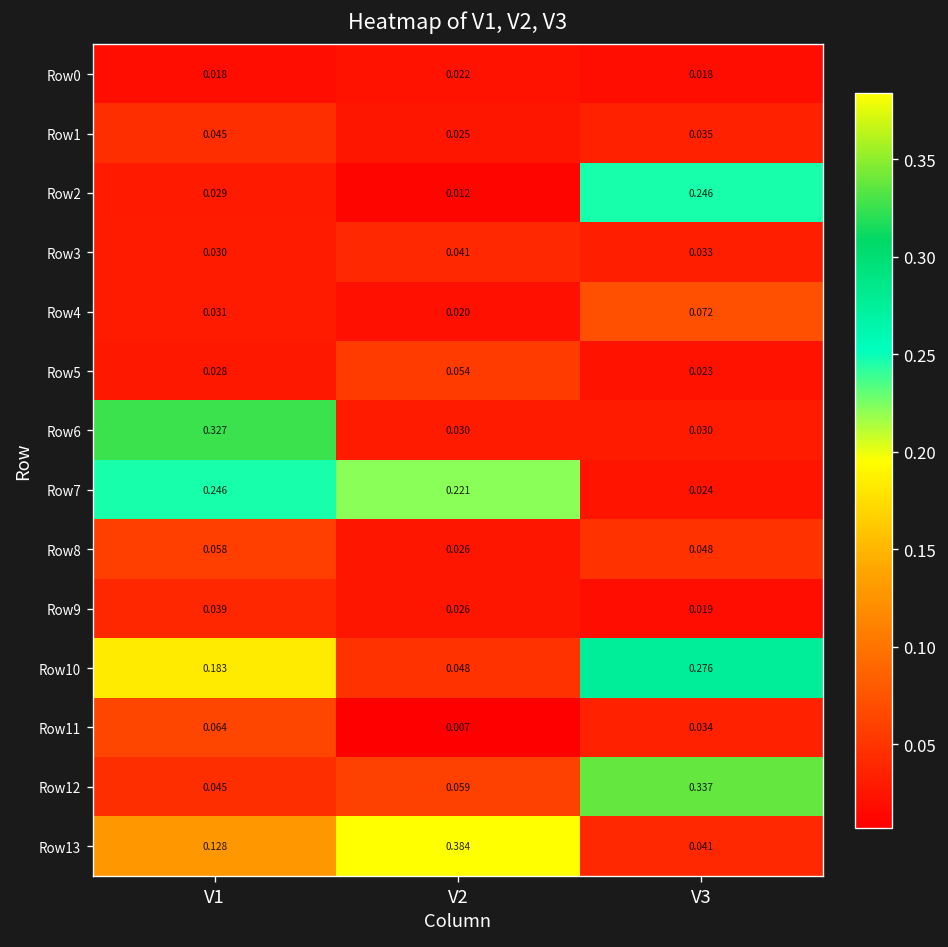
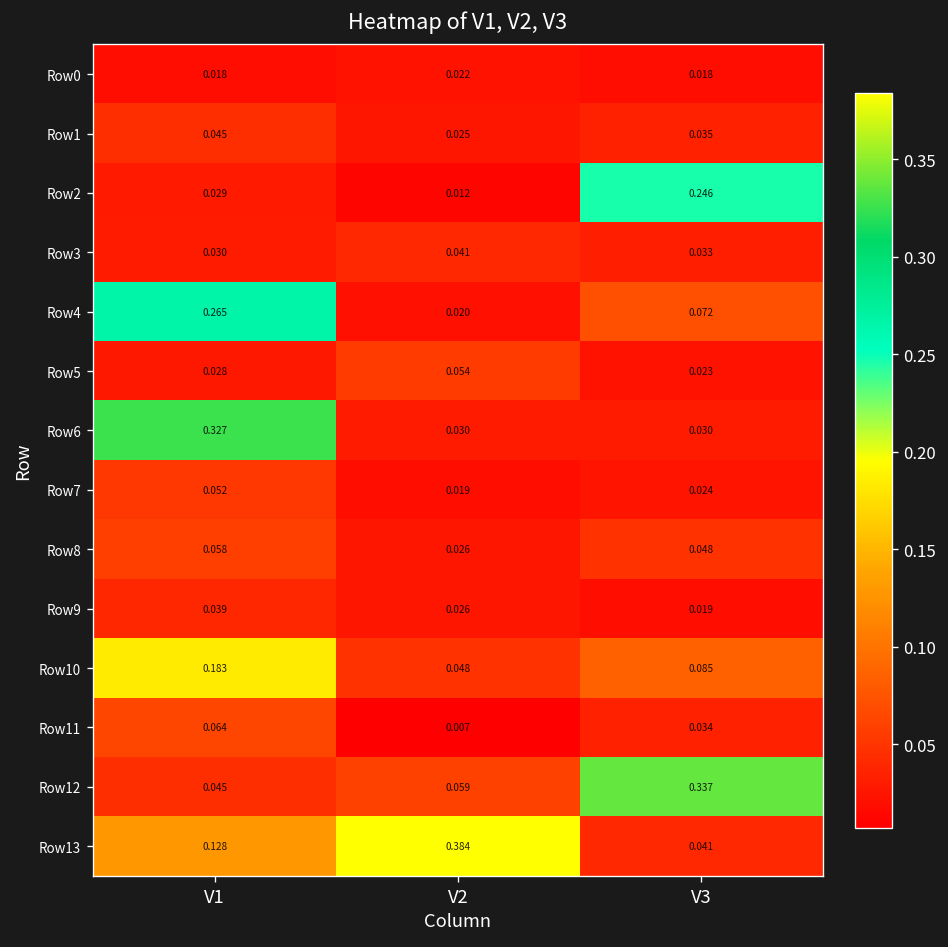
  {
    "Row0": {
      "V1": 0.018,
      "V2": 0.022,
      "V3": 0.018
    },
    "Row1": {
      "V1": 0.045,
      "V2": 0.025,
      "V3": 0.035
    },
    "Row2": {
      "V1": 0.029,
      "V2": 0.012,
      "V3": 0.246
    },
    "Row3": {
      "V1": 0.030,
      "V2": 0.041,
      "V3": 0.033
    },
    "Row4": {
-     "V1": 0.031,
+     "V1": 0.265,
      "V2": 0.020,
      "V3": 0.072
    },
    "Row5": {
      "V1": 0.028,
      "V2": 0.054,
      "V3": 0.023
    },
    "Row6": {
      "V1": 0.327,
      "V2": 0.030,
      "V3": 0.030
    },
    "Row7": {
-     "V1": 0.246,
-     "V2": 0.221,
+     "V1": 0.052,
+     "V2": 0.019,
      "V3": 0.024
    },
    "Row8": {
      "V1": 0.058,
      "V2": 0.026,
      "V3": 0.048
    },
    "Row9": {
      "V1": 0.039,
      "V2": 0.026,
      "V3": 0.019
    },
    "Row10": {
      "V1": 0.183,
      "V2": 0.048,
-     "V3": 0.276
+     "V3": 0.085
    },
    "Row11": {
      "V1": 0.064,
      "V2": 0.007,
      "V3": 0.034
    },
    "Row12": {
      "V1": 0.045,
      "V2": 0.059,
      "V3": 0.337
    },
    "Row13": {
      "V1": 0.128,
      "V2": 0.384,
      "V3": 0.041
    }
  }
